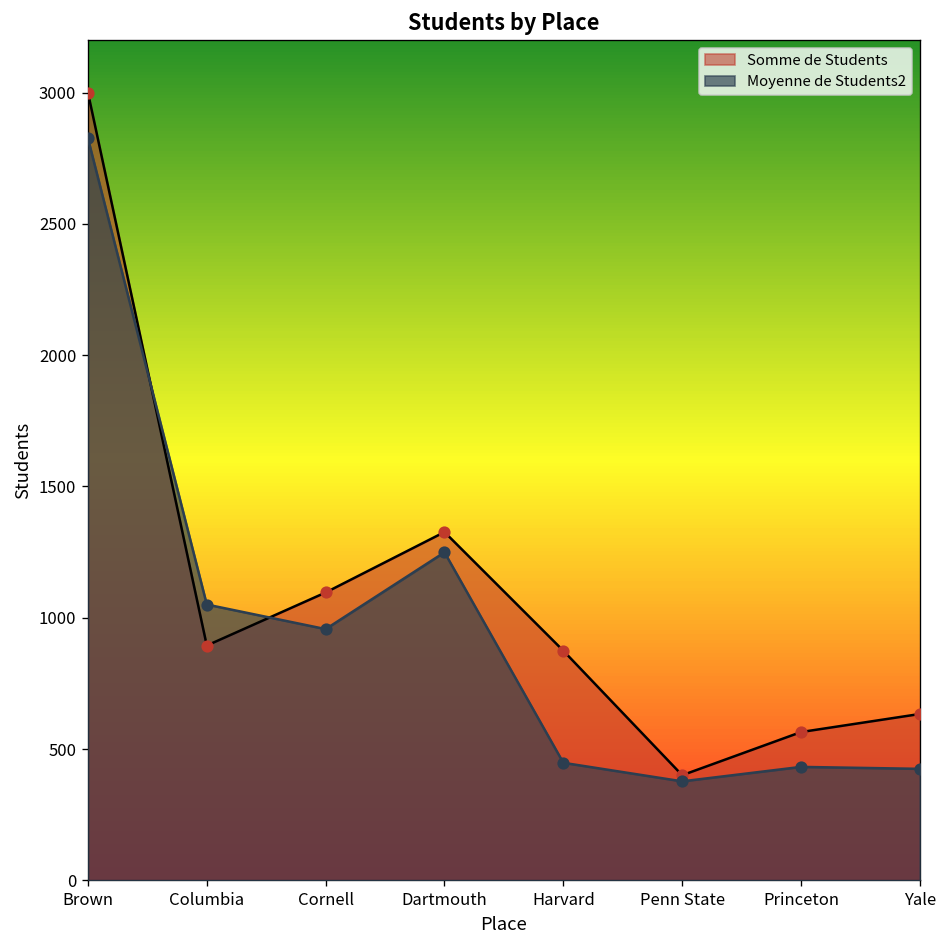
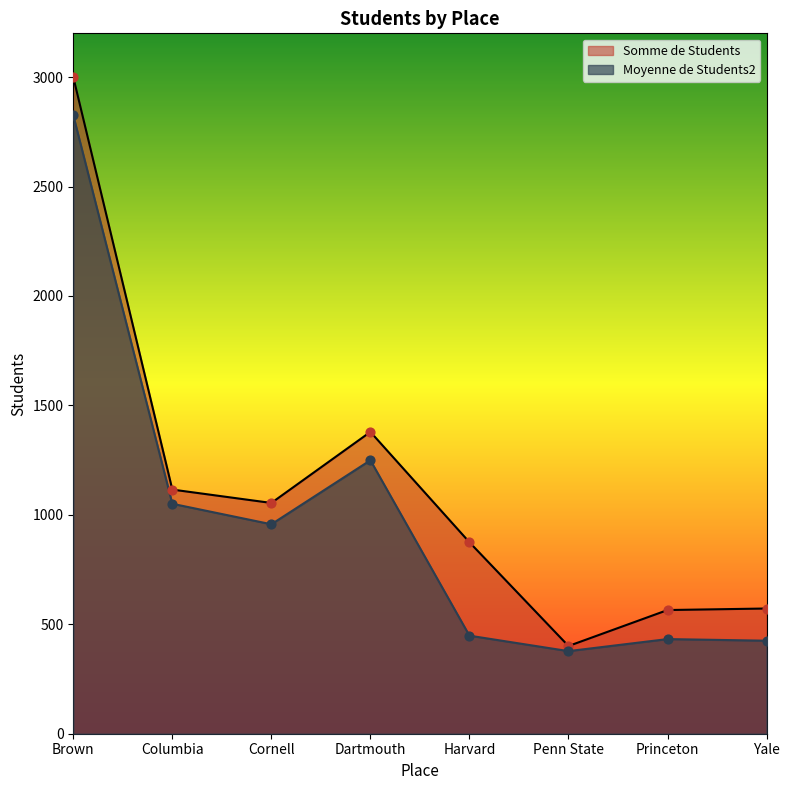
  {
    "Somme de Students": {
      "Brown": 3000,
-     "Columbia": 890,
-     "Cornell": 1100,
-     "Dartmouth": 1330,
+     "Columbia": 1120,
+     "Cornell": 1050,
+     "Dartmouth": 1380,
      "Harvard": 870,
      "Penn State": 400,
      "Princeton": 570,
-     "Yale": 630
+     "Yale": 570
    },
    "Moyenne de Students2": {
      "Brown": 2830,
      "Columbia": 1050,
      "Cornell": 960,
      "Dartmouth": 1250,
      "Harvard": 450,
      "Penn State": 380,
      "Princeton": 430,
      "Yale": 430
    }
  }
